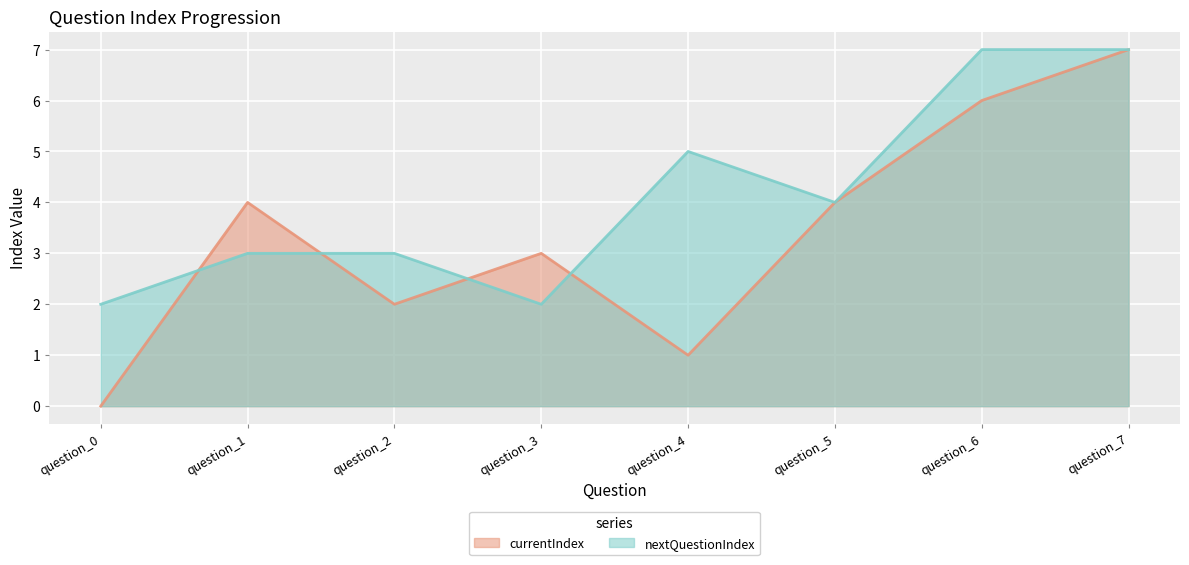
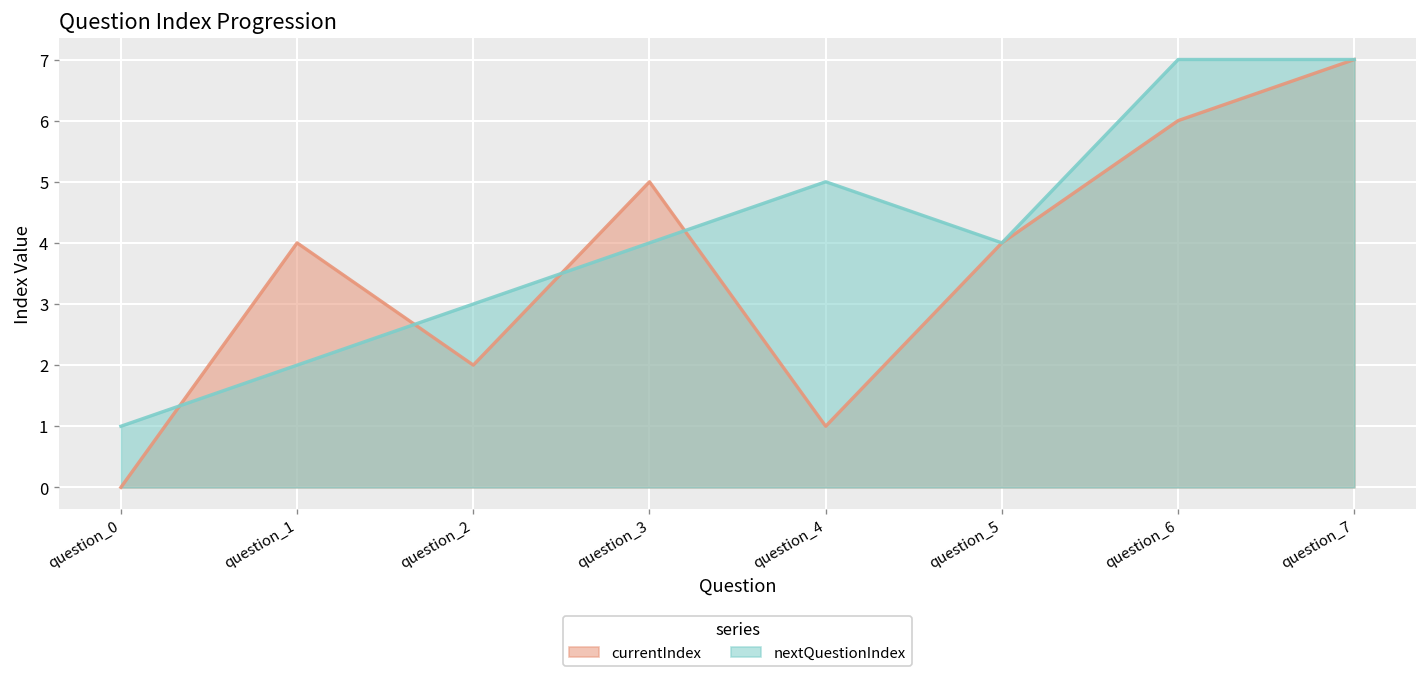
  {
    "currentIndex": {
      "question_0": 0,
      "question_1": 4,
      "question_2": 2,
-     "question_3": 3,
+     "question_3": 5,
      "question_4": 1,
      "question_6": 6
    },
    "nextQuestionIndex": {
-     "question_0": 2,
-     "question_1": 3,
+     "question_0": 1,
+     "question_1": 2,
      "question_2": 3,
-     "question_3": 2,
+     "question_3": 4,
      "question_4": 5,
      "question_6": 7
    }
  }
